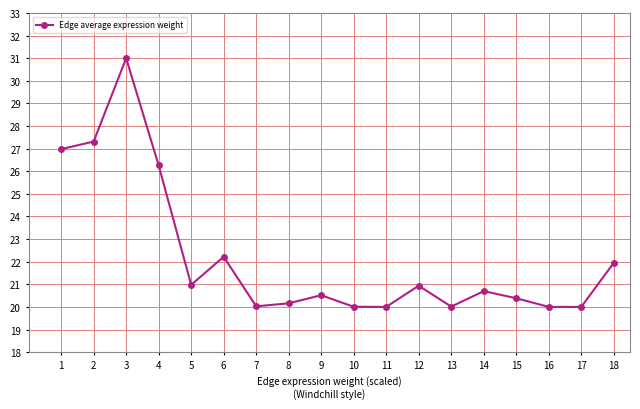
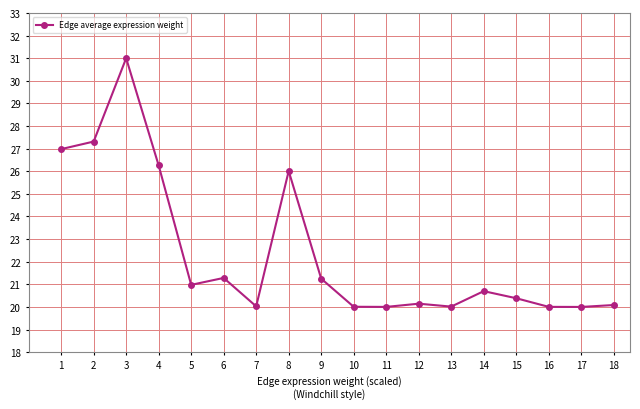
  {
    "1": 27.0,
    "2": 27.3,
    "3": 31.0,
    "4": 26.3,
    "5": 21.0,
-   "6": 22.2,
+   "6": 21.3,
    "7": 20.0,
-   "8": 20.2,
-   "9": 20.5,
+   "8": 26.0,
+   "9": 21.3,
    "10": 20.0,
    "11": 20.0,
-   "12": 20.9,
+   "12": 20.1,
    "13": 20.0,
    "14": 20.7,
    "15": 20.4,
    "16": 20.0,
    "17": 20.0,
-   "18": 22.0
+   "18": 20.1
  }
